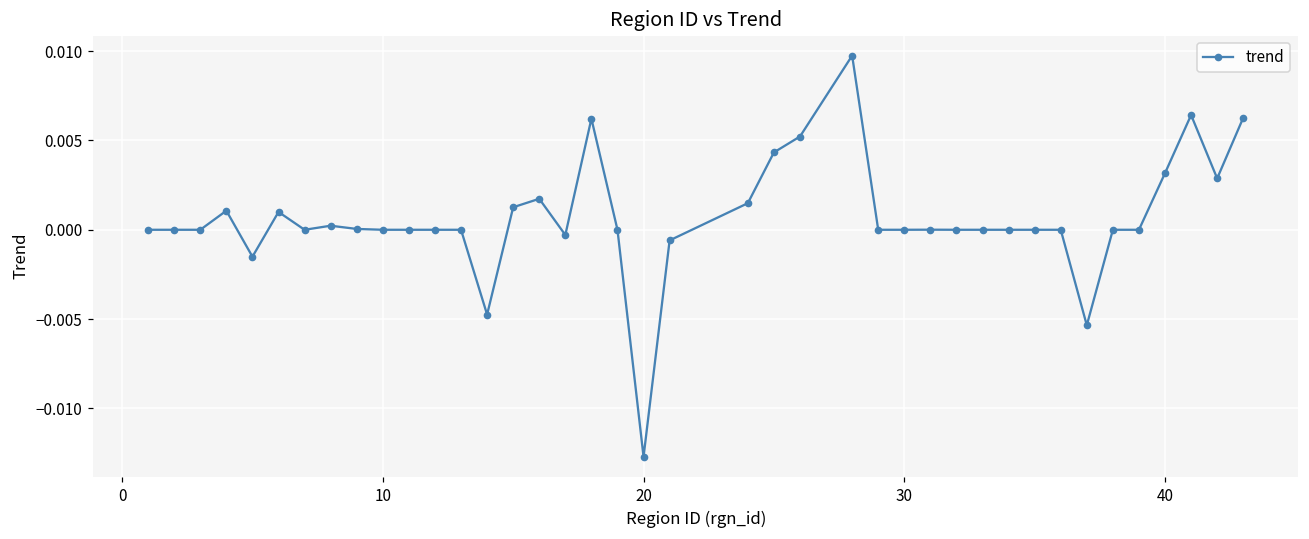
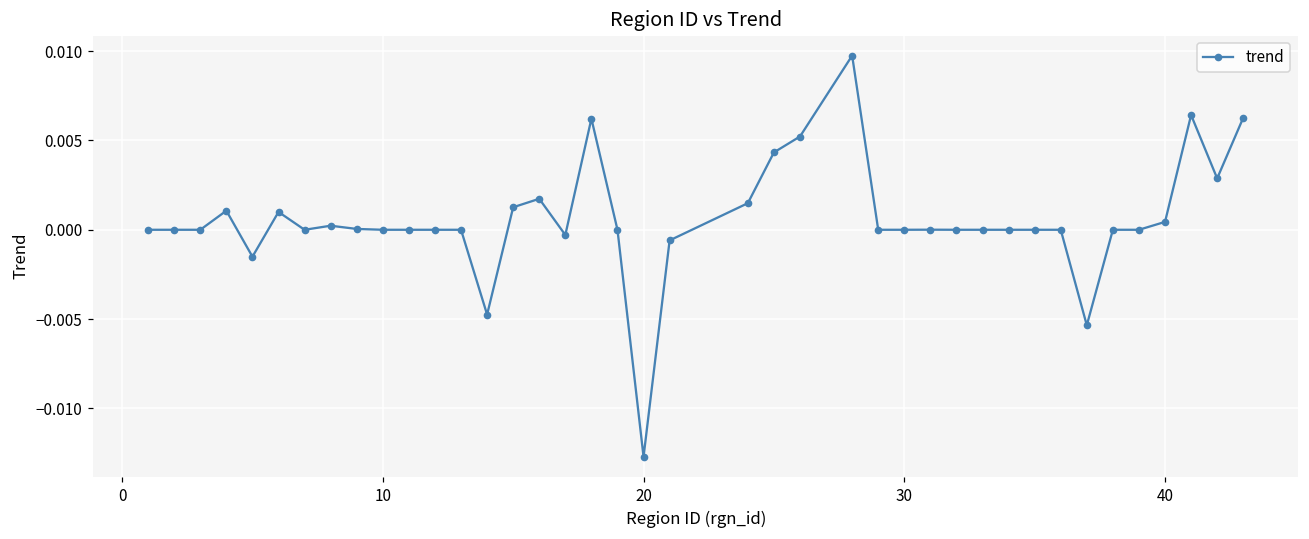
  {
    "10": 0.0000,
    "20": -0.0127,
    "30": 0.0000,
-   "40": 0.0032
+   "40": 0.0004
  }
